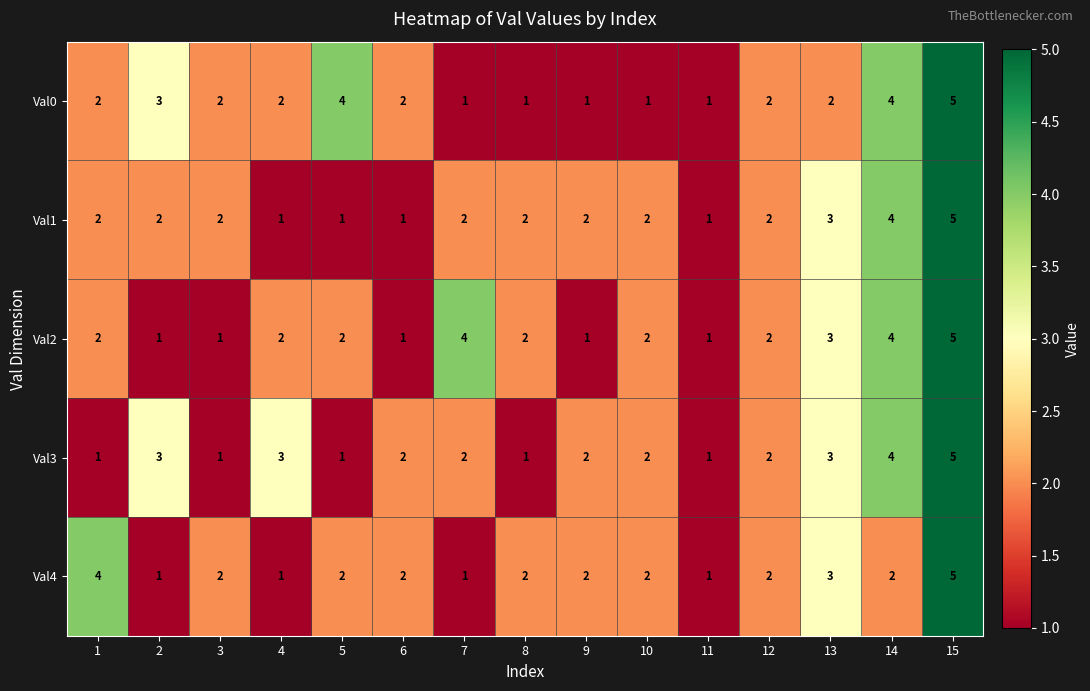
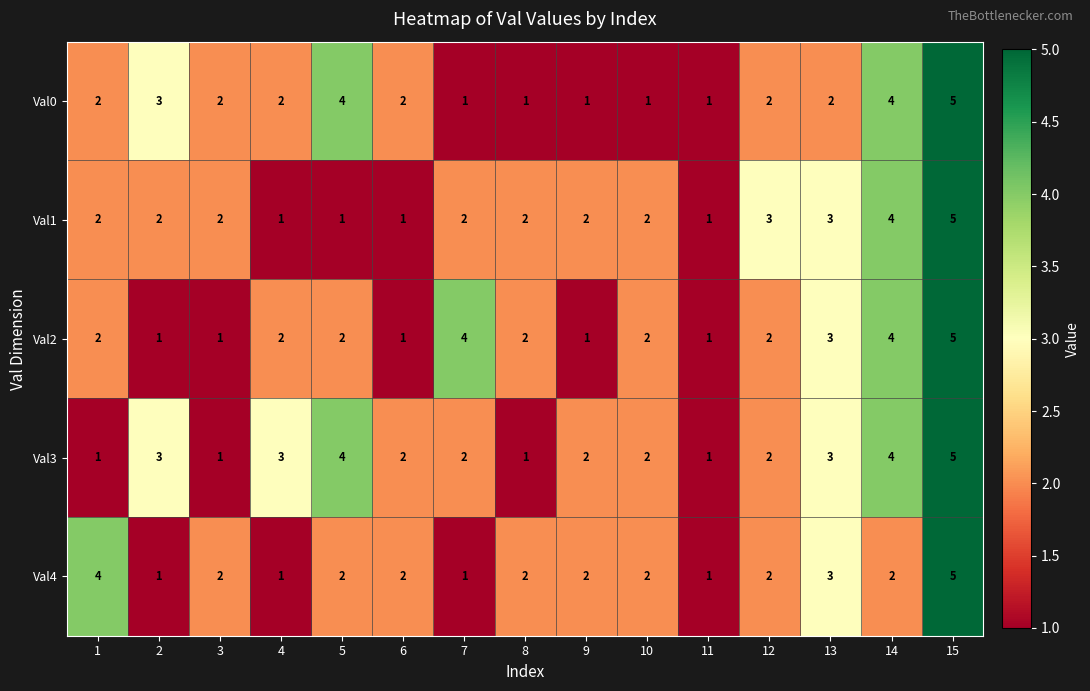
  {
    "Val0": {
      "1": 2,
      "2": 3,
      "3": 2,
      "4": 2,
      "5": 4,
      "6": 2,
      "7": 1,
      "8": 1,
      "9": 1,
      "10": 1,
      "11": 1,
      "12": 2,
      "13": 2,
      "14": 4,
      "15": 5
    },
    "Val1": {
      "1": 2,
      "2": 2,
      "3": 2,
      "4": 1,
      "5": 1,
      "6": 1,
      "7": 2,
      "8": 2,
      "9": 2,
      "10": 2,
      "11": 1,
-     "12": 2,
+     "12": 3,
      "13": 3,
      "14": 4,
      "15": 5
    },
    "Val2": {
      "1": 2,
      "2": 1,
      "3": 1,
      "4": 2,
      "5": 2,
      "6": 1,
      "7": 4,
      "8": 2,
      "9": 1,
      "10": 2,
      "11": 1,
      "12": 2,
      "13": 3,
      "14": 4,
      "15": 5
    },
    "Val3": {
      "1": 1,
      "2": 3,
      "3": 1,
      "4": 3,
-     "5": 1,
+     "5": 4,
      "6": 2,
      "7": 2,
      "8": 1,
      "9": 2,
      "10": 2,
      "11": 1,
      "12": 2,
      "13": 3,
      "14": 4,
      "15": 5
    },
    "Val4": {
      "1": 4,
      "2": 1,
      "3": 2,
      "4": 1,
      "5": 2,
      "6": 2,
      "7": 1,
      "8": 2,
      "9": 2,
      "10": 2,
      "11": 1,
      "12": 2,
      "13": 3,
      "14": 2,
      "15": 5
    }
  }
